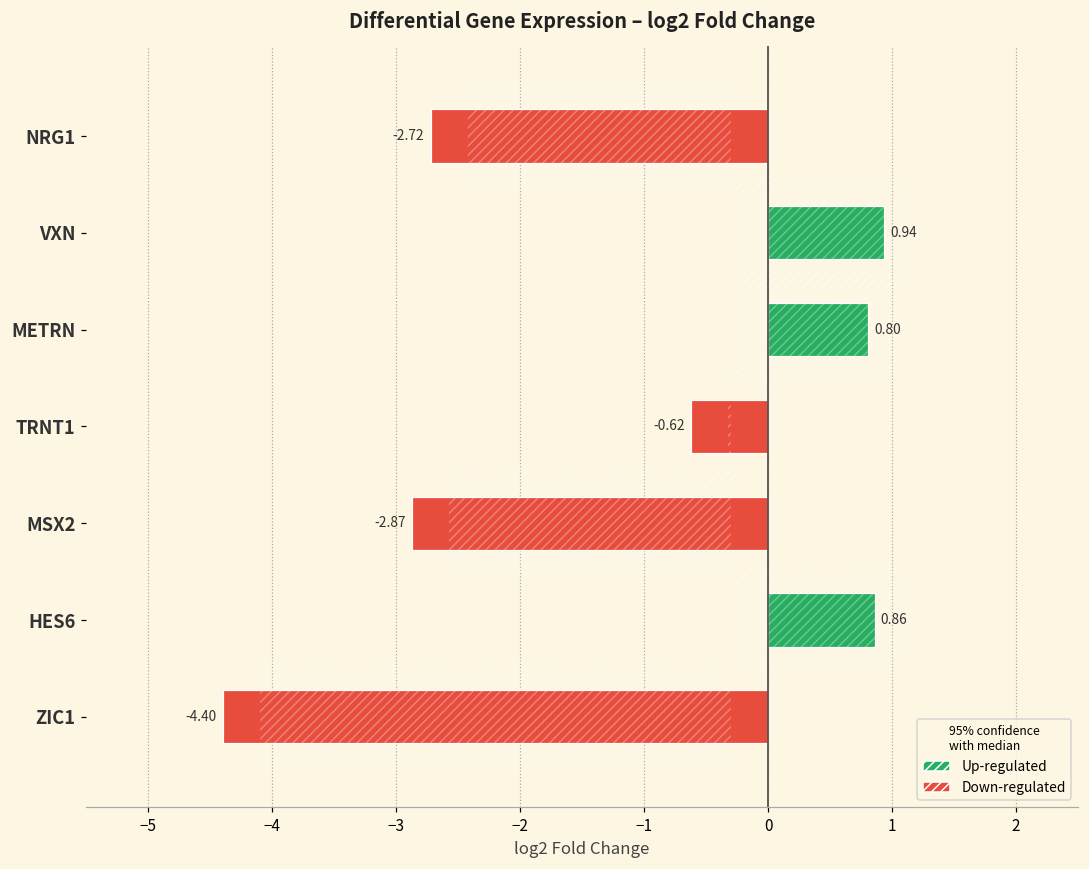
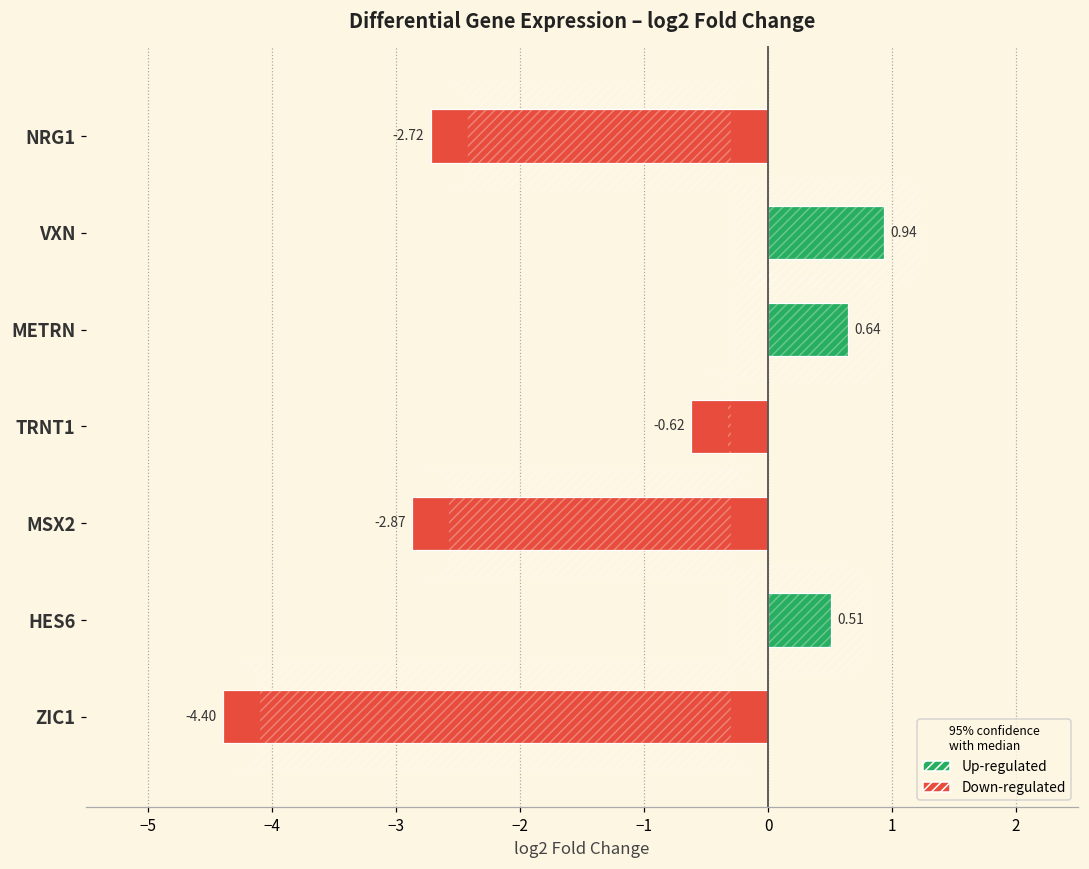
  {
    "NRG1": -2.72,
    "VXN": 0.94,
-   "METRN": 0.80,
+   "METRN": 0.64,
    "TRNT1": -0.62,
    "MSX2": -2.87,
-   "HES6": 0.86,
+   "HES6": 0.51,
    "ZIC1": -4.40
  }
